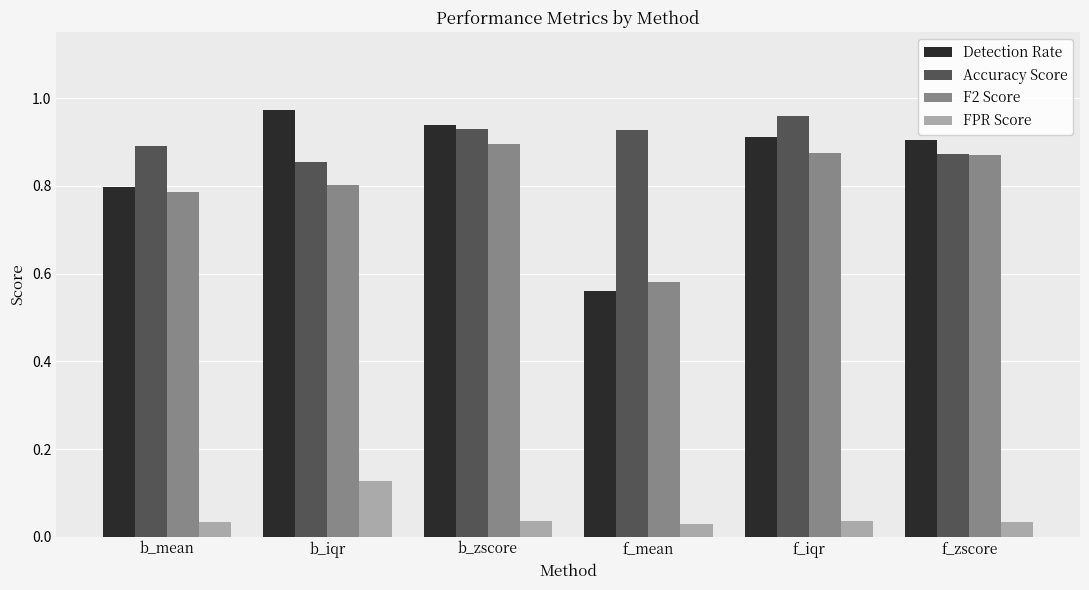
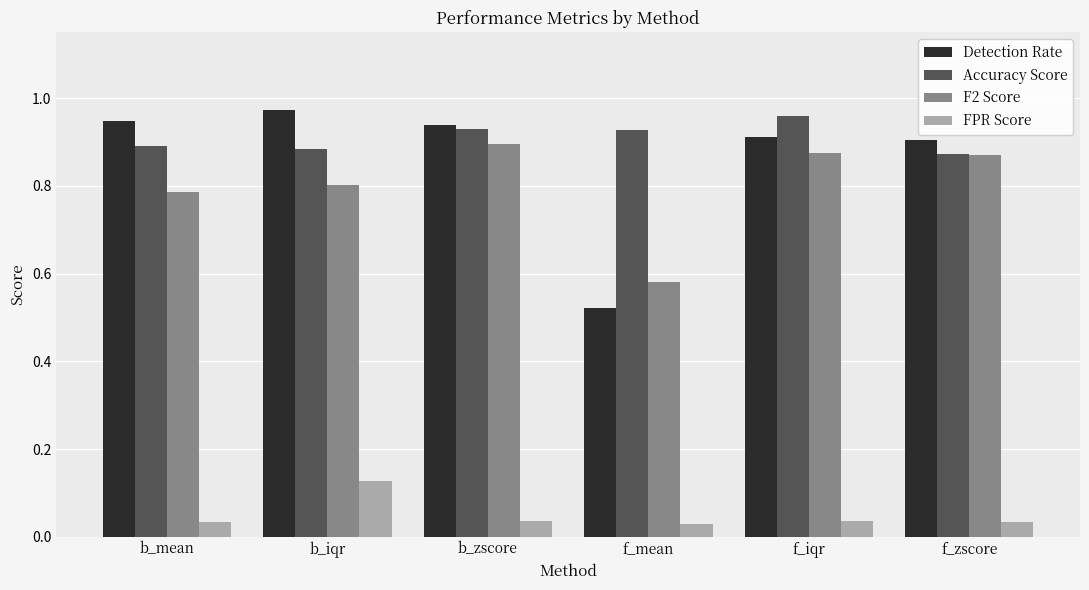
  {
    "Detection Rate": {
-     "b_mean": 0.80,
+     "b_mean": 0.95,
      "b_iqr": 0.97,
      "b_zscore": 0.94,
-     "f_mean": 0.56,
+     "f_mean": 0.52,
      "f_iqr": 0.91,
      "f_zscore": 0.90
    },
    "Accuracy Score": {
      "b_mean": 0.89,
-     "b_iqr": 0.85,
+     "b_iqr": 0.88,
      "b_zscore": 0.93,
      "f_mean": 0.93,
      "f_iqr": 0.96,
      "f_zscore": 0.87
    }
  }
